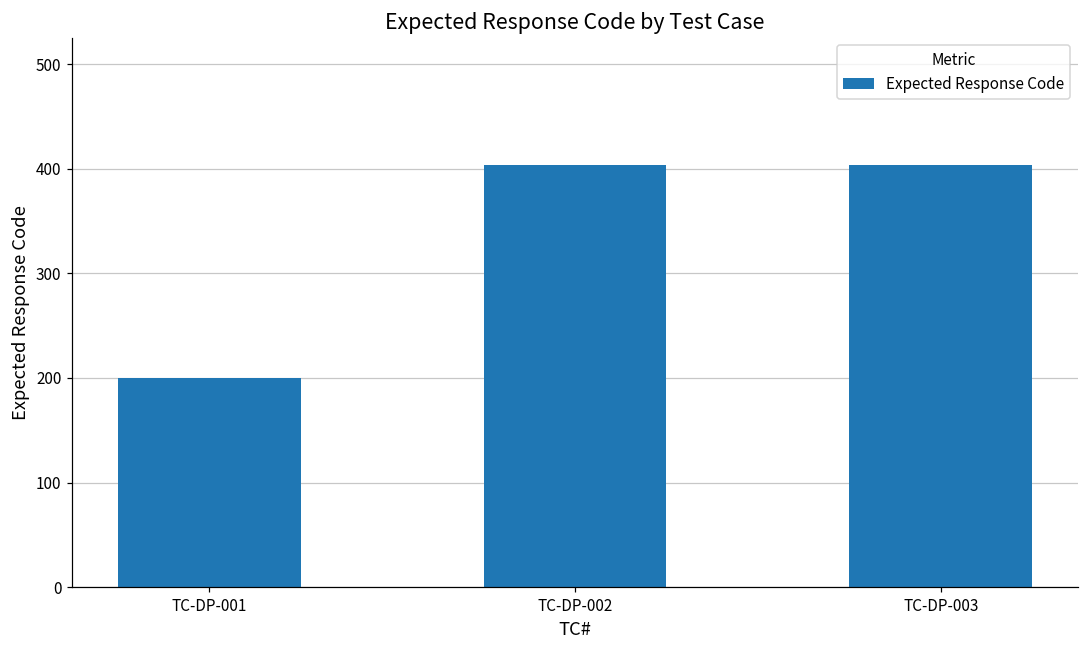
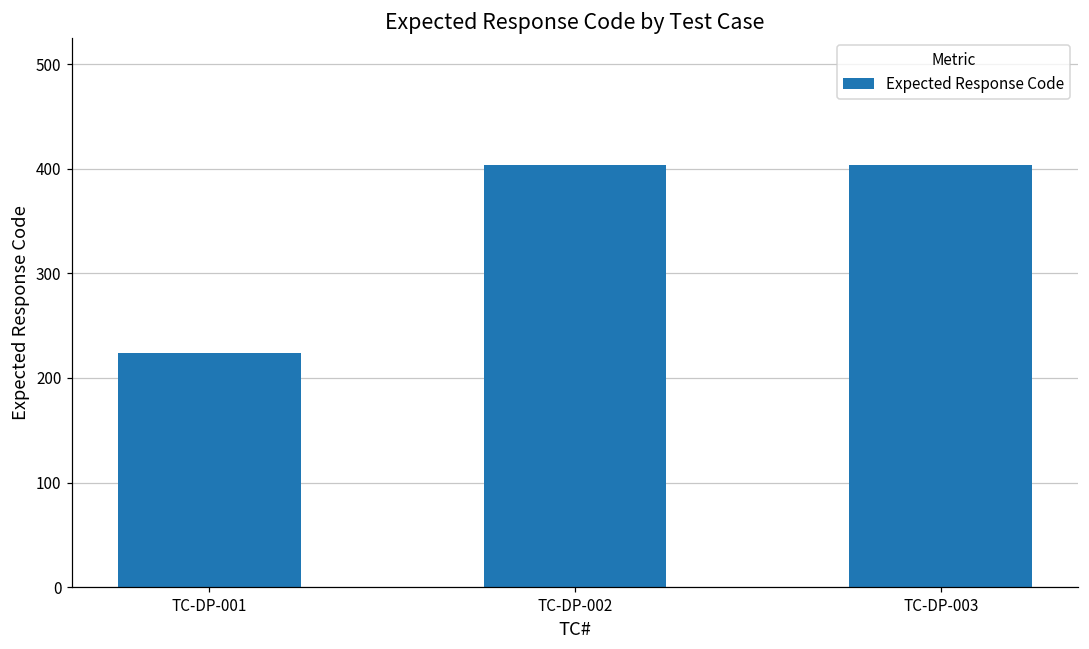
  {
-   "TC-DP-001": 200,
+   "TC-DP-001": 220,
    "TC-DP-002": 400,
    "TC-DP-003": 400
  }
